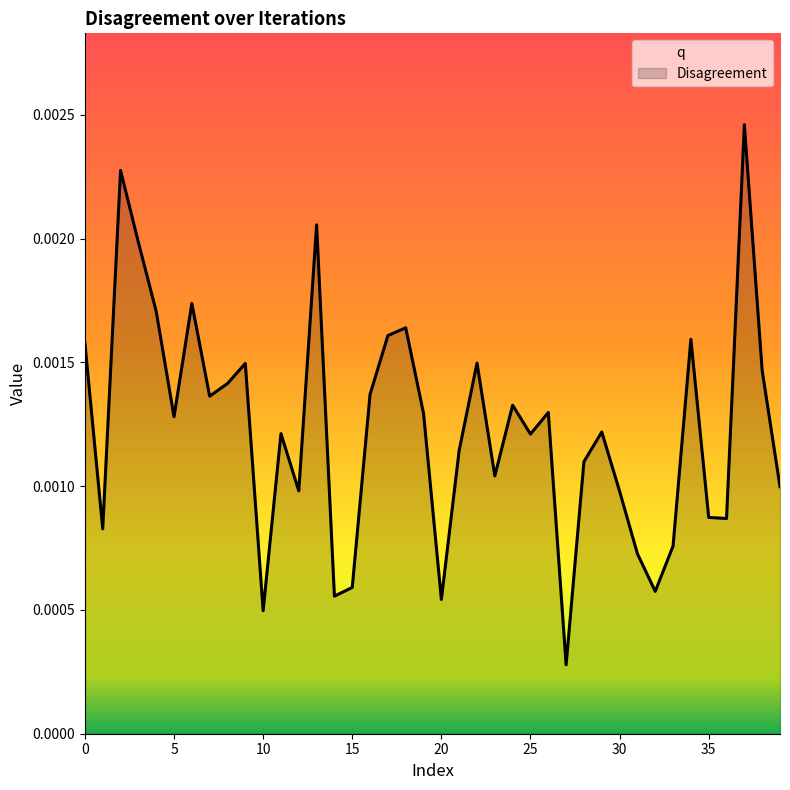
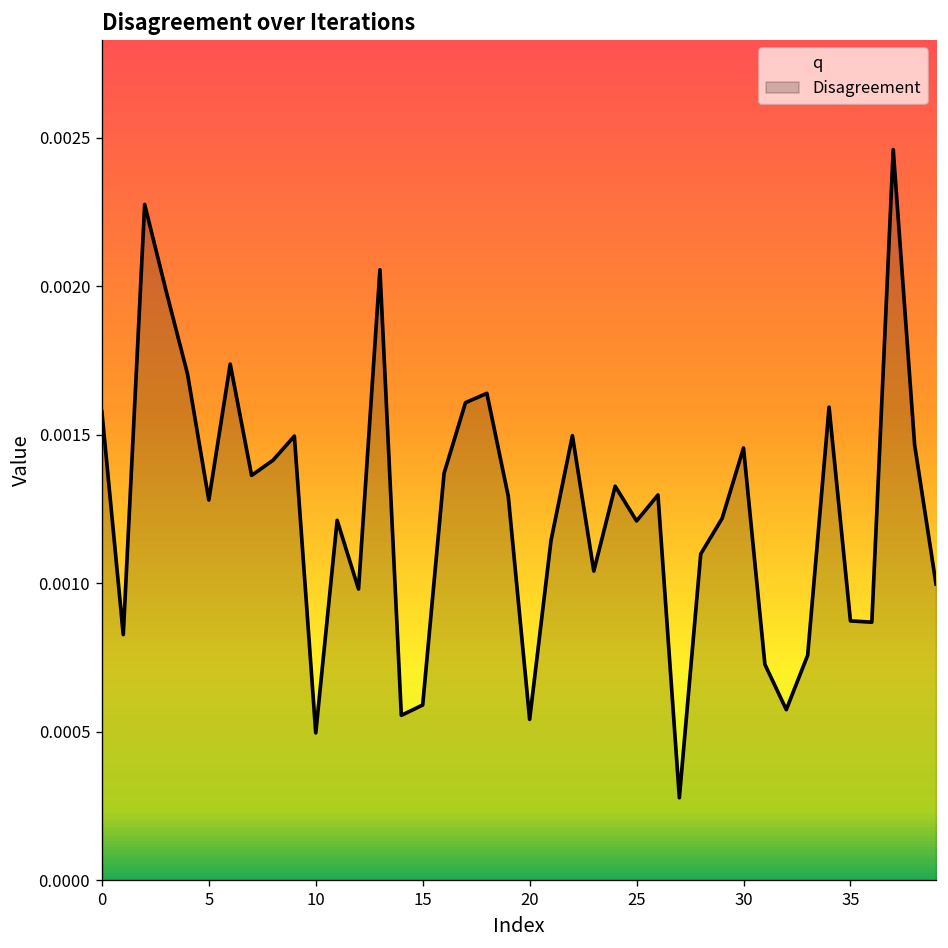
  {
    "q": {
      "0": 0.00000,
      "5": 0.00000,
      "10": 0.00000,
      "15": 0.00000,
      "20": 0.00000,
      "25": 0.00000,
      "30": 0.00000,
      "35": 0.00000
    },
    "Disagreement": {
      "0": 0.00158,
      "5": 0.00128,
      "10": 0.00050,
      "15": 0.00059,
      "20": 0.00054,
      "25": 0.00121,
-     "30": 0.00098,
+     "30": 0.00146,
      "35": 0.00087
    }
  }
